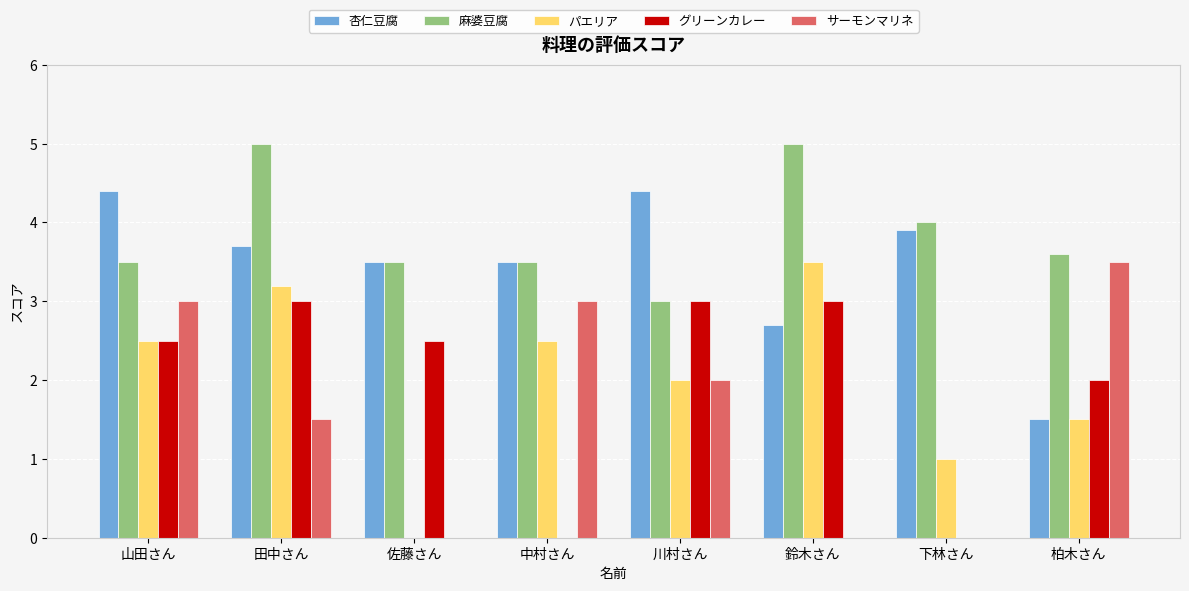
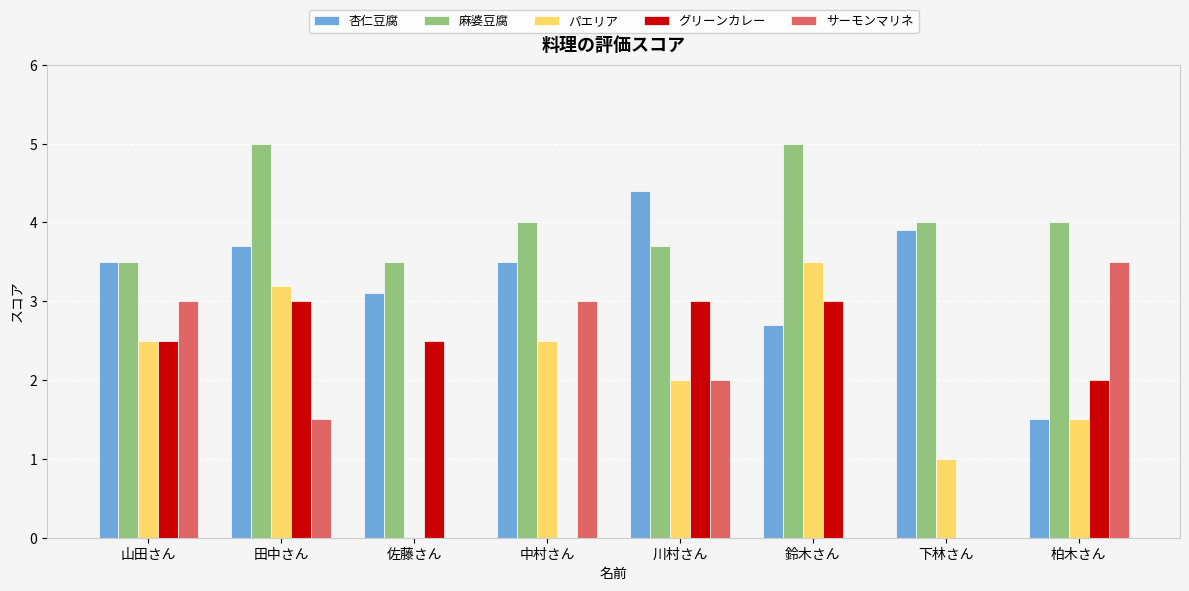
  {
    "杏仁豆腐": {
-     "山田さん": 4.4,
+     "山田さん": 3.5,
      "田中さん": 3.7,
-     "佐藤さん": 3.5,
+     "佐藤さん": 3.1,
      "中村さん": 3.5,
      "川村さん": 4.4,
      "鈴木さん": 2.7,
      "下林さん": 3.9,
      "柏木さん": 1.5
    },
    "麻婆豆腐": {
      "山田さん": 3.5,
      "田中さん": 5.0,
      "佐藤さん": 3.5,
-     "中村さん": 3.5,
-     "川村さん": 3.0,
+     "中村さん": 4.0,
+     "川村さん": 3.7,
      "鈴木さん": 5.0,
      "下林さん": 4.0,
-     "柏木さん": 3.6
+     "柏木さん": 4.0
    },
    "パエリア": {
      "山田さん": 2.5,
      "田中さん": 3.2,
      "中村さん": 2.5,
      "川村さん": 2.0,
      "鈴木さん": 3.5,
      "下林さん": 1.0,
      "柏木さん": 1.5
    }
  }
